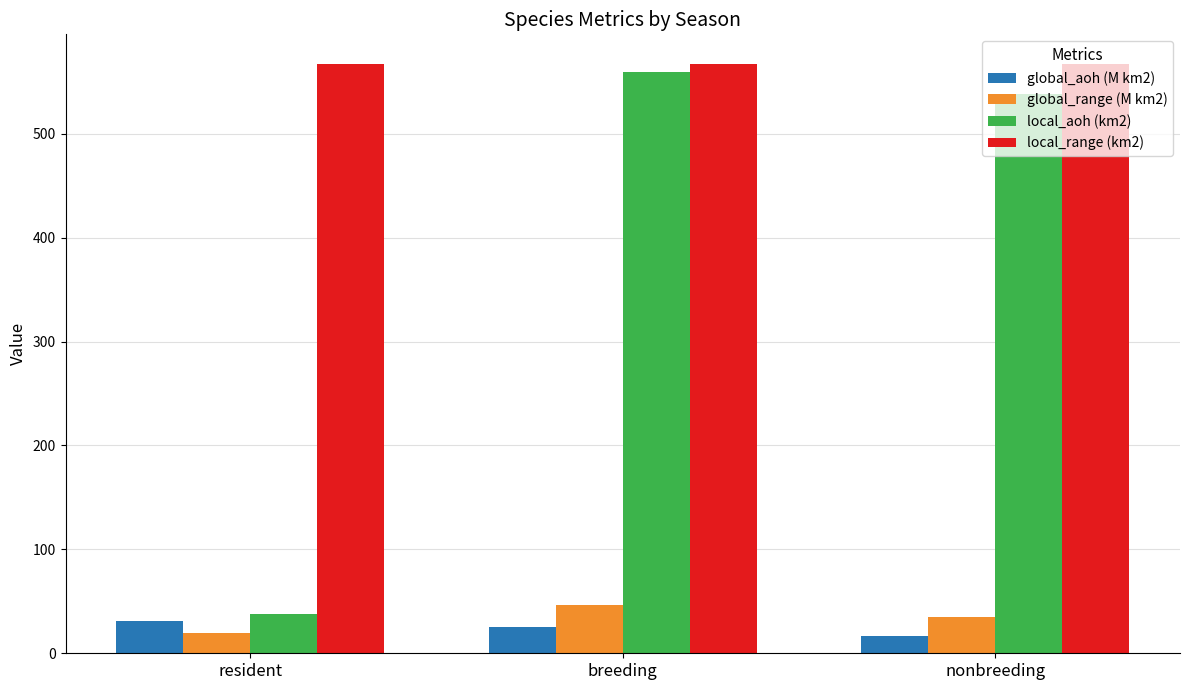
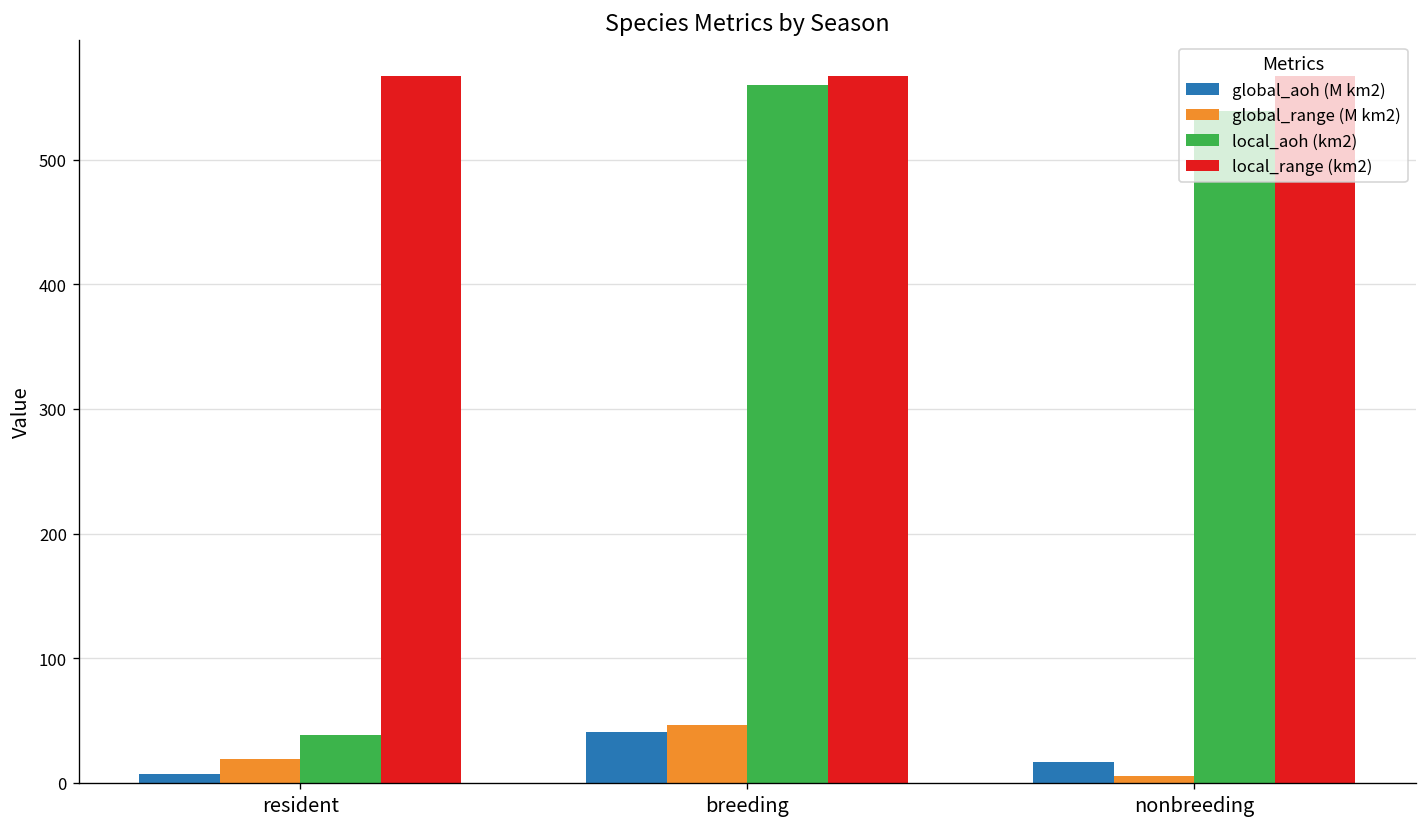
  {
    "global_aoh (M km2)": {
-     "resident": 31,
-     "breeding": 25,
+     "resident": 7,
+     "breeding": 41,
      "nonbreeding": 17
    },
    "global_range (M km2)": {
      "resident": 19,
      "breeding": 46,
-     "nonbreeding": 35
+     "nonbreeding": 6
    },
    "local_aoh (km2)": {
      "resident": 38,
      "breeding": 560
    },
    "local_range (km2)": {
      "resident": 567,
      "breeding": 567
    }
  }
